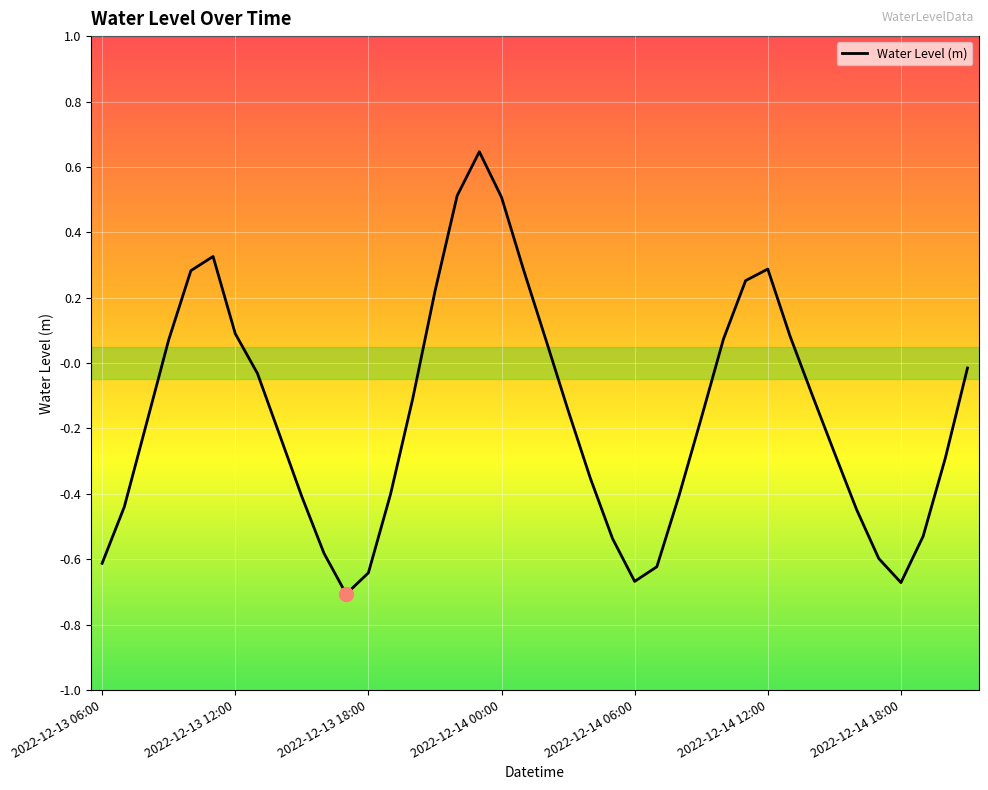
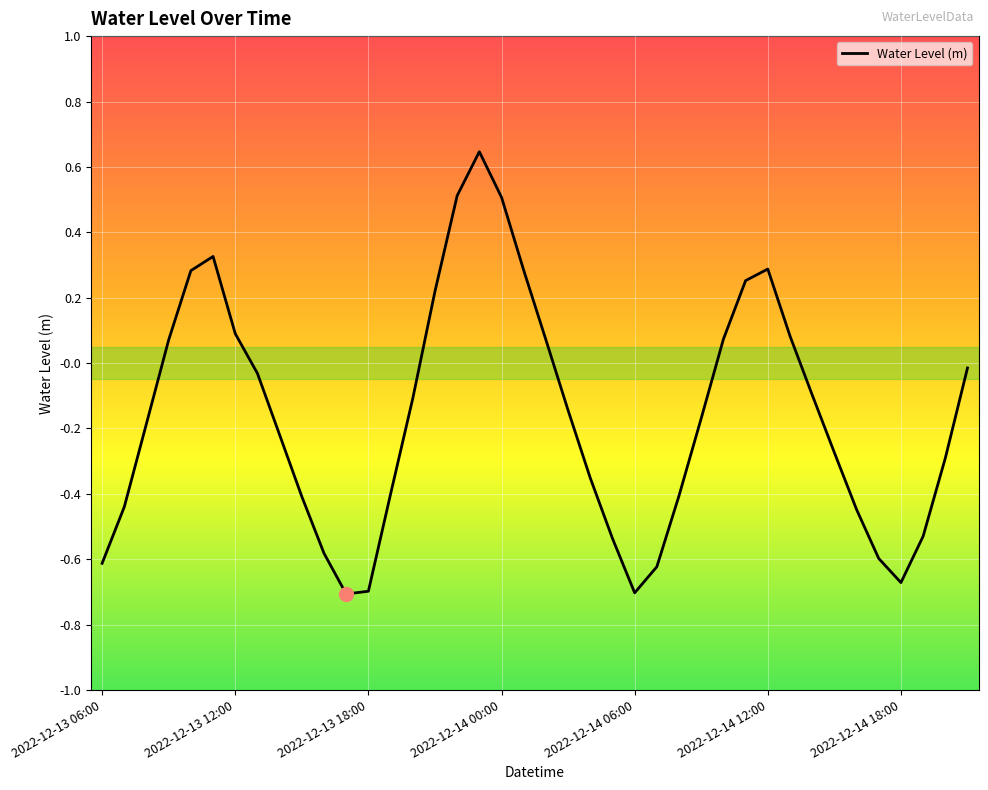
  {
    "Water Level (m)": {
      "2022-12-13 06:00": -0.61,
      "2022-12-13 12:00": 0.09,
-     "2022-12-13 18:00": -0.64,
+     "2022-12-13 18:00": -0.70,
      "2022-12-14 00:00": 0.51,
-     "2022-12-14 06:00": -0.67,
+     "2022-12-14 06:00": -0.70,
      "2022-12-14 12:00": 0.29,
      "2022-12-14 18:00": -0.67
    }
  }
